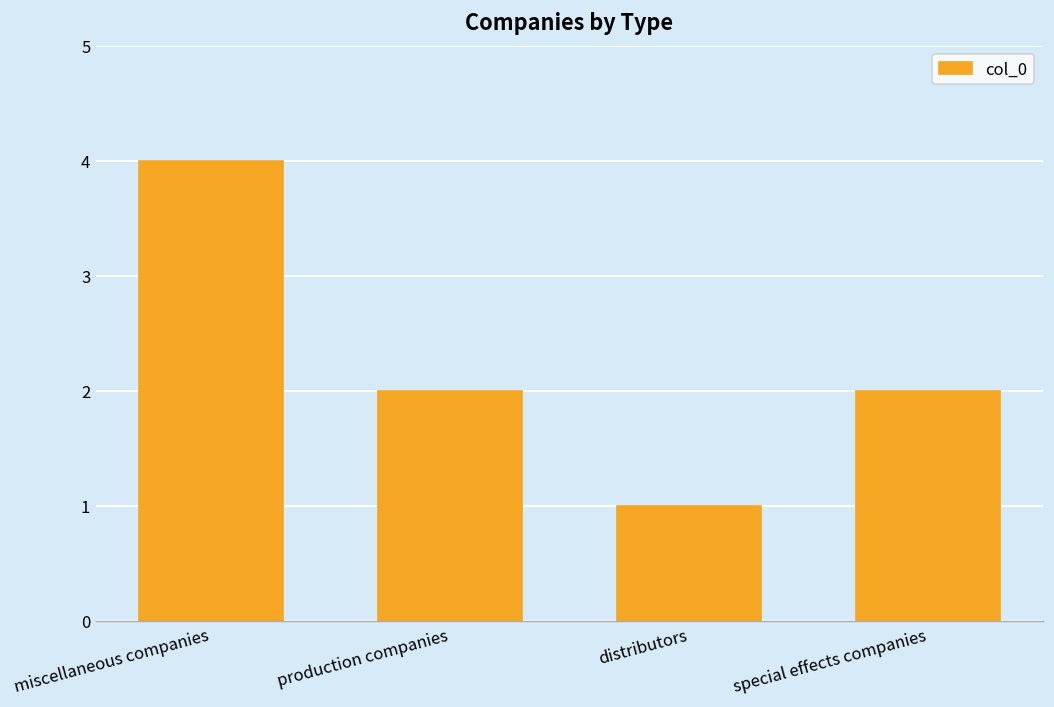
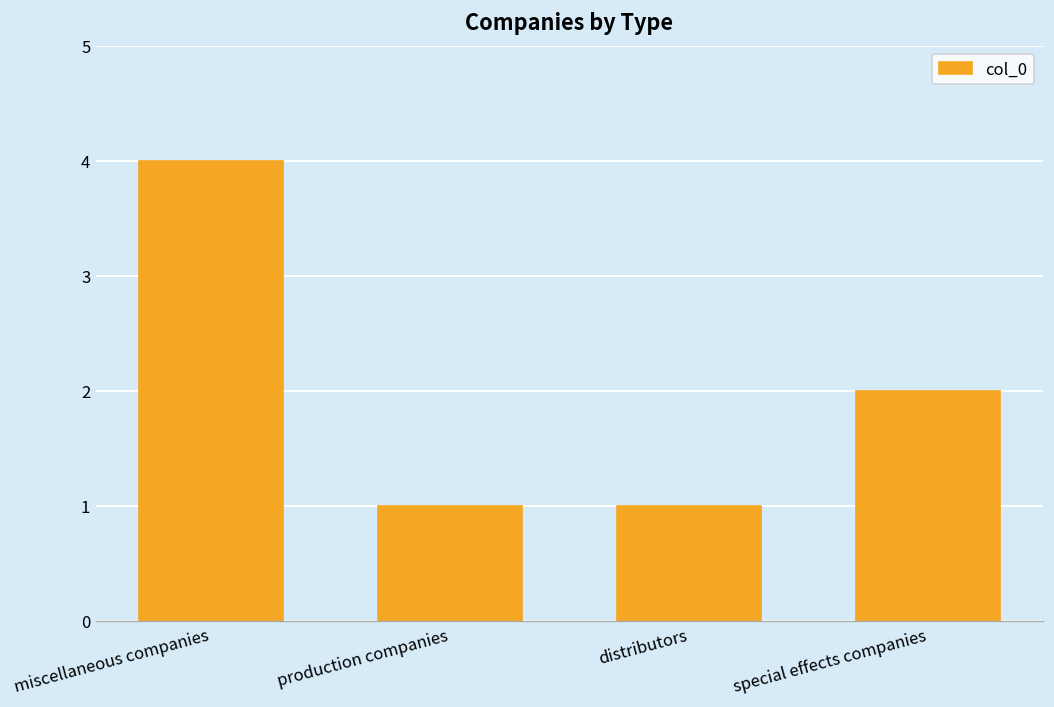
  {
    "miscellaneous companies": 4,
-   "production companies": 2,
+   "production companies": 1,
    "distributors": 1,
    "special effects companies": 2
  }
